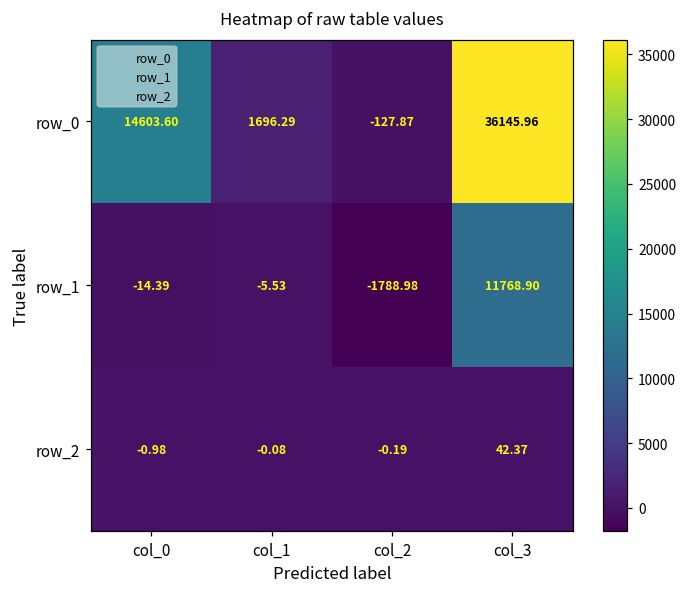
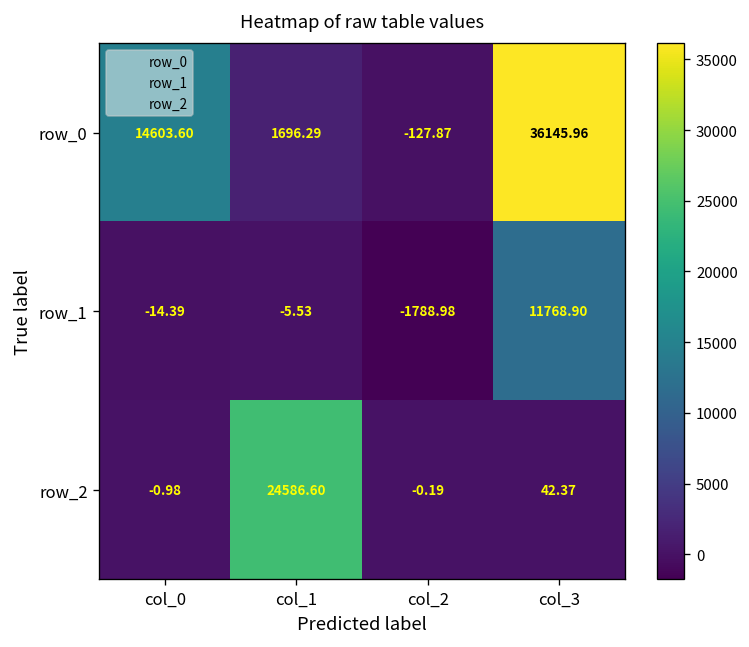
  {
    "row_0": {
      "col_0": 14603.60,
      "col_1": 1696.29,
      "col_2": -127.87,
      "col_3": 36145.96
    },
    "row_1": {
      "col_0": -14.39,
      "col_1": -5.53,
      "col_2": -1788.98,
      "col_3": 11768.90
    },
    "row_2": {
      "col_0": -0.98,
-     "col_1": -0.08,
+     "col_1": 24586.60,
      "col_2": -0.19,
      "col_3": 42.37
    }
  }
